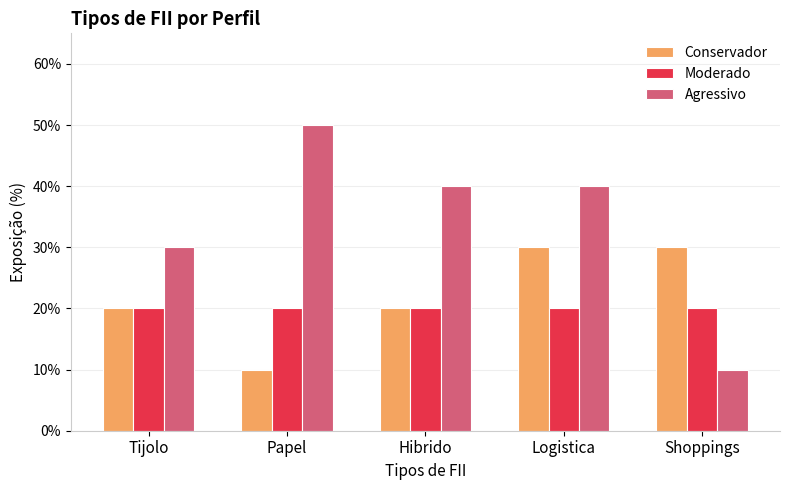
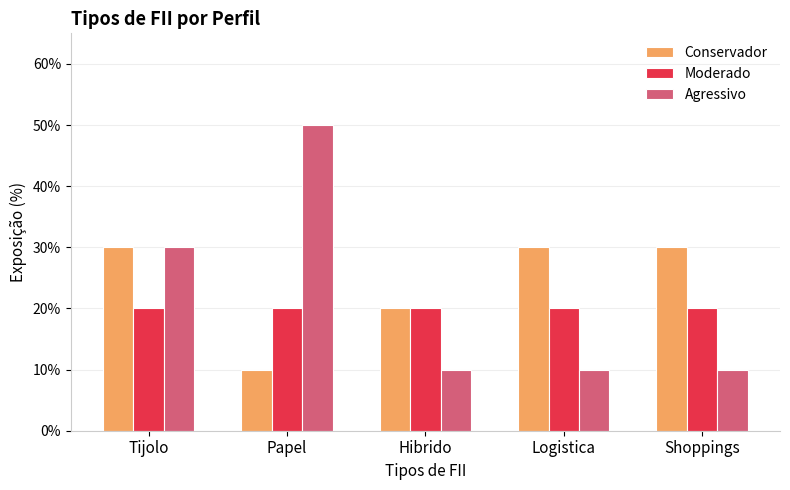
  {
    "Conservador": {
-     "Tijolo": "20%",
+     "Tijolo": "30%",
      "Papel": "10%",
      "Hibrido": "20%",
      "Logistica": "30%",
      "Shoppings": "30%"
    },
    "Moderado": {
      "Tijolo": "20%",
      "Papel": "20%",
      "Hibrido": "20%",
      "Logistica": "20%",
      "Shoppings": "20%"
    },
    "Agressivo": {
      "Tijolo": "30%",
      "Papel": "50%",
-     "Hibrido": "40%",
-     "Logistica": "40%",
+     "Hibrido": "10%",
+     "Logistica": "10%",
      "Shoppings": "10%"
    }
  }
